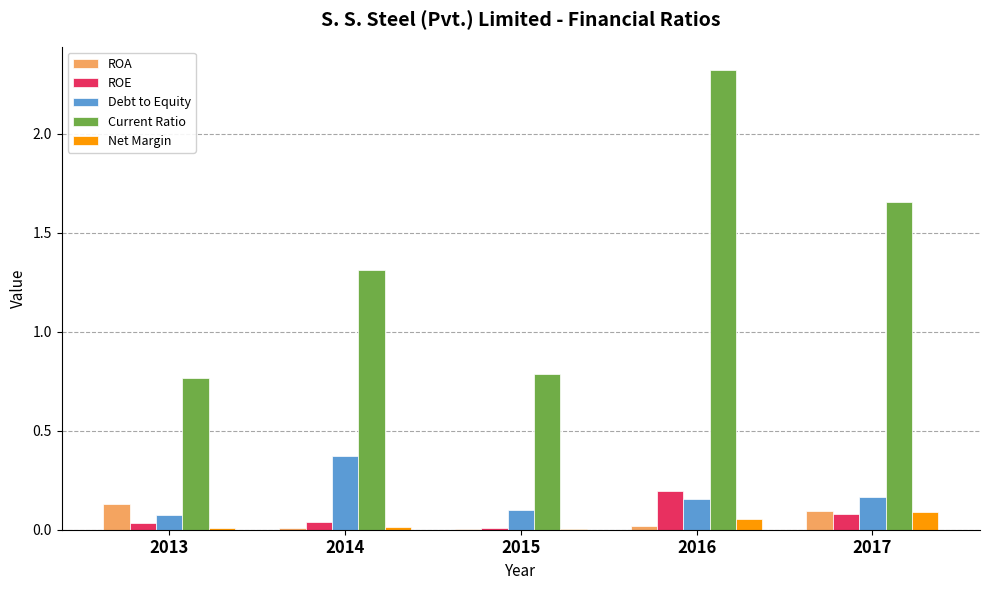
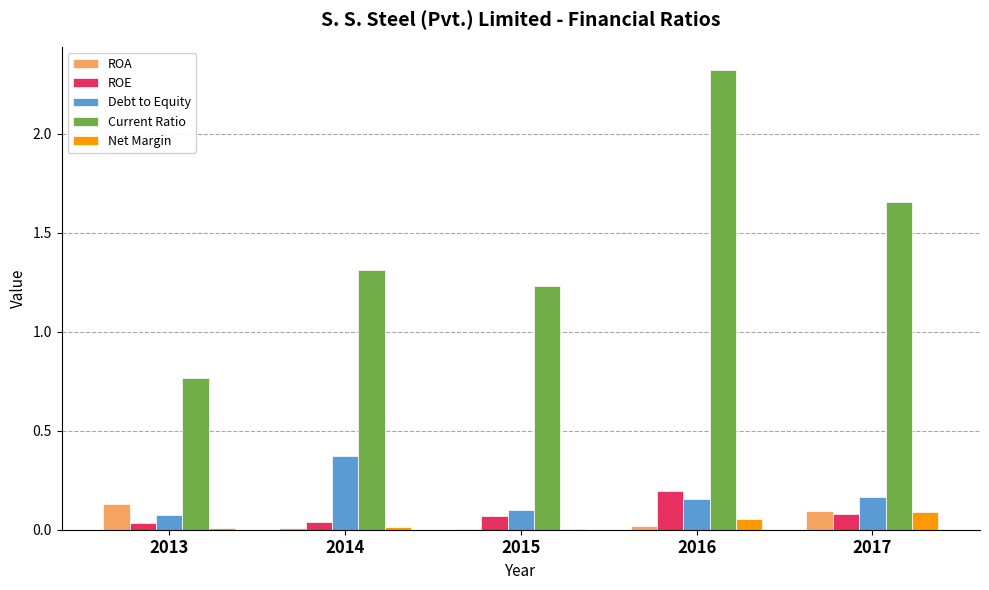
  {
    "ROA": {
      "2013": 0.13,
      "2016": 0.02,
      "2017": 0.09
    },
    "ROE": {
      "2013": 0.04,
      "2014": 0.04,
-     "2015": 0.01,
+     "2015": 0.07,
      "2016": 0.20,
      "2017": 0.08
    },
    "Debt to Equity": {
      "2013": 0.07,
      "2014": 0.37,
      "2015": 0.10,
      "2016": 0.15,
      "2017": 0.16
    },
    "Current Ratio": {
      "2013": 0.77,
      "2014": 1.31,
-     "2015": 0.79,
+     "2015": 1.23,
      "2016": 2.32,
      "2017": 1.66
    },
    "Net Margin": {
      "2014": 0.01,
      "2016": 0.05,
      "2017": 0.09
    }
  }
